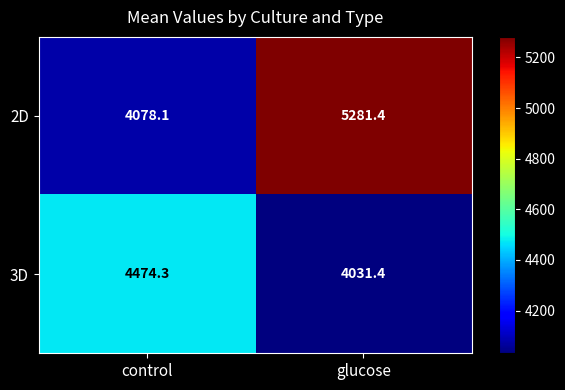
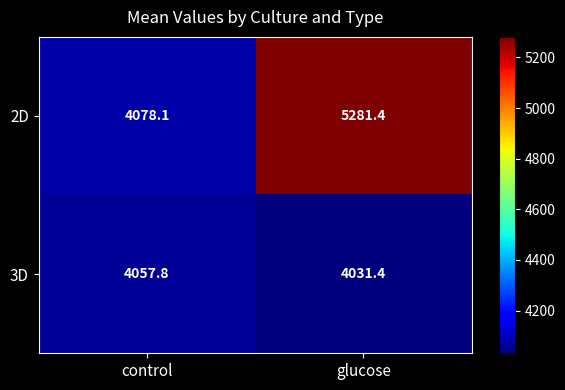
  {
    "2D": {
      "control": 4078.1,
      "glucose": 5281.4
    },
    "3D": {
-     "control": 4474.3,
+     "control": 4057.8,
      "glucose": 4031.4
    }
  }
